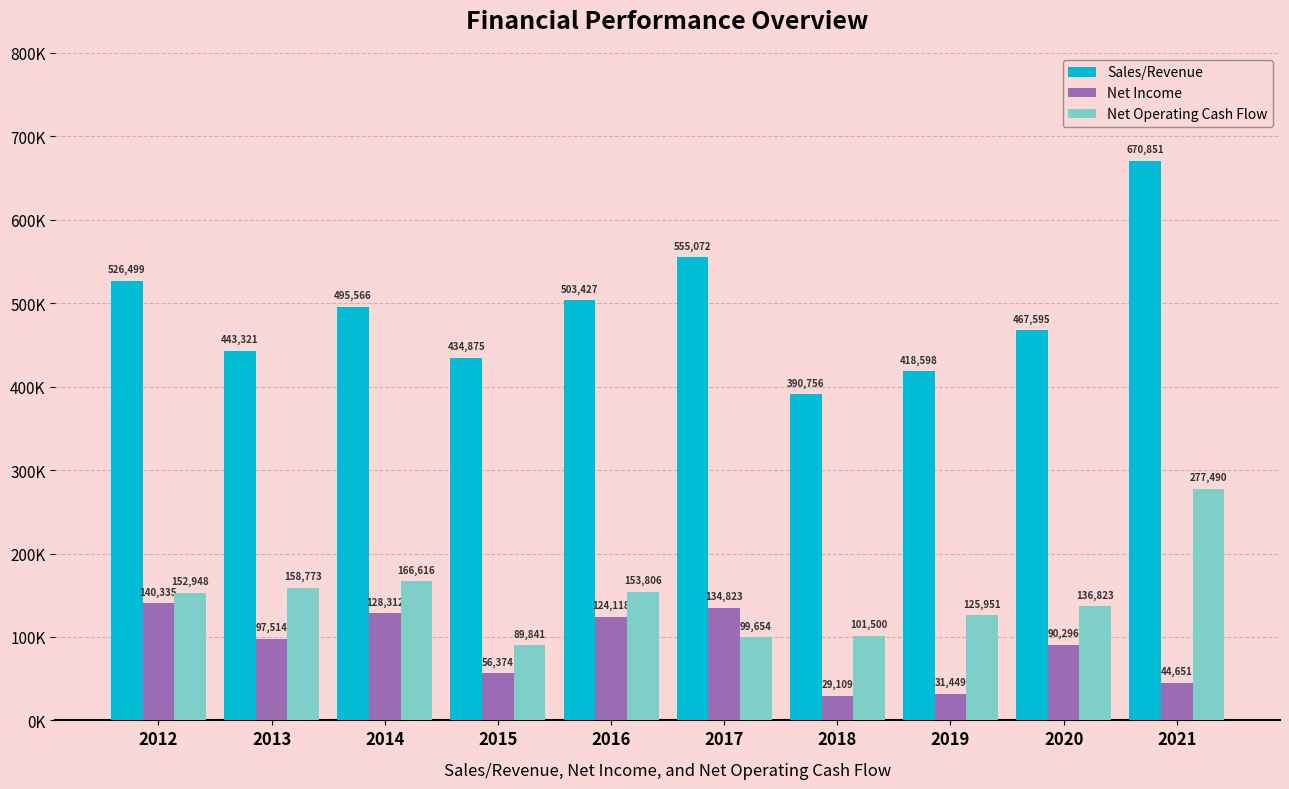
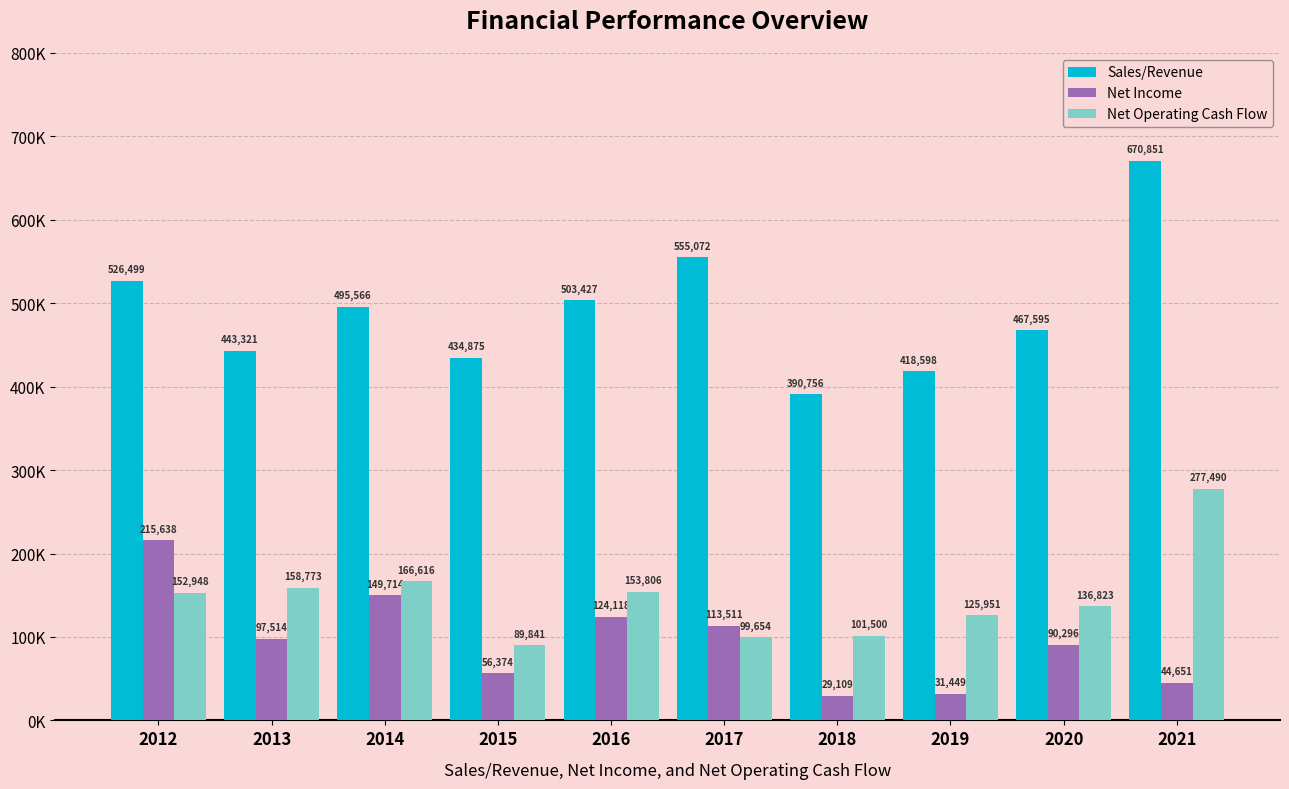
  {
    "Sales/Revenue": {
      "2012": "526,499",
      "2013": "443,321",
      "2014": "495,566",
      "2015": "434,875",
      "2016": "503,427",
      "2017": "555,072",
      "2018": "390,756",
      "2019": "418,598",
      "2020": "467,595",
      "2021": "670,851"
    },
    "Net Income": {
-     "2012": "140,335",
+     "2012": "215,638",
      "2013": "97,514",
-     "2014": "128,312",
+     "2014": "149,714",
      "2015": "56,374",
      "2016": "124,118",
-     "2017": "134,823",
+     "2017": "113,511",
      "2018": "29,109",
      "2019": "31,449",
      "2020": "90,296",
      "2021": "44,651"
    },
    "Net Operating Cash Flow": {
      "2012": "152,948",
      "2013": "158,773",
      "2014": "166,616",
      "2015": "89,841",
      "2016": "153,806",
      "2017": "99,654",
      "2018": "101,500",
      "2019": "125,951",
      "2020": "136,823",
      "2021": "277,490"
    }
  }
